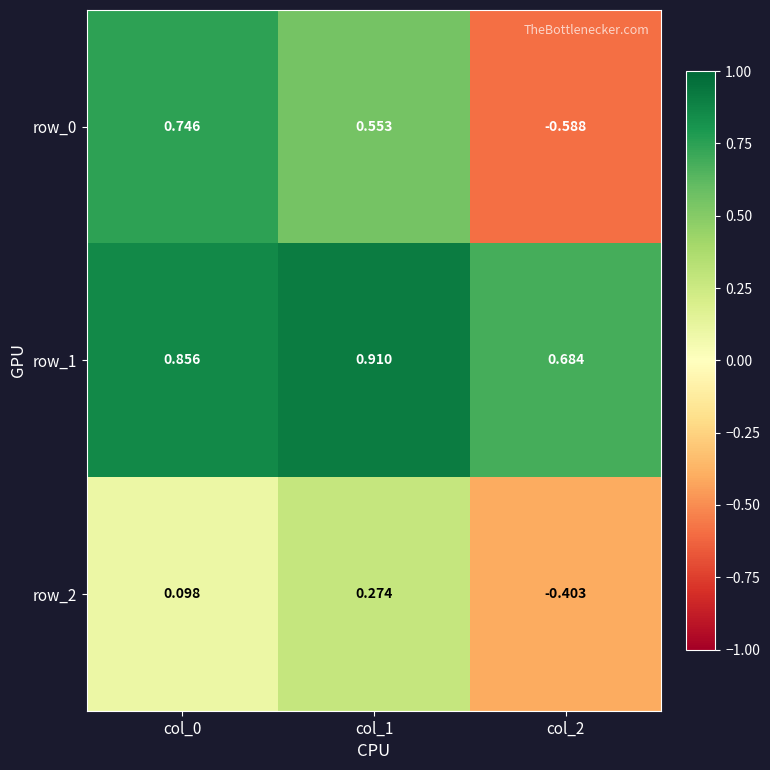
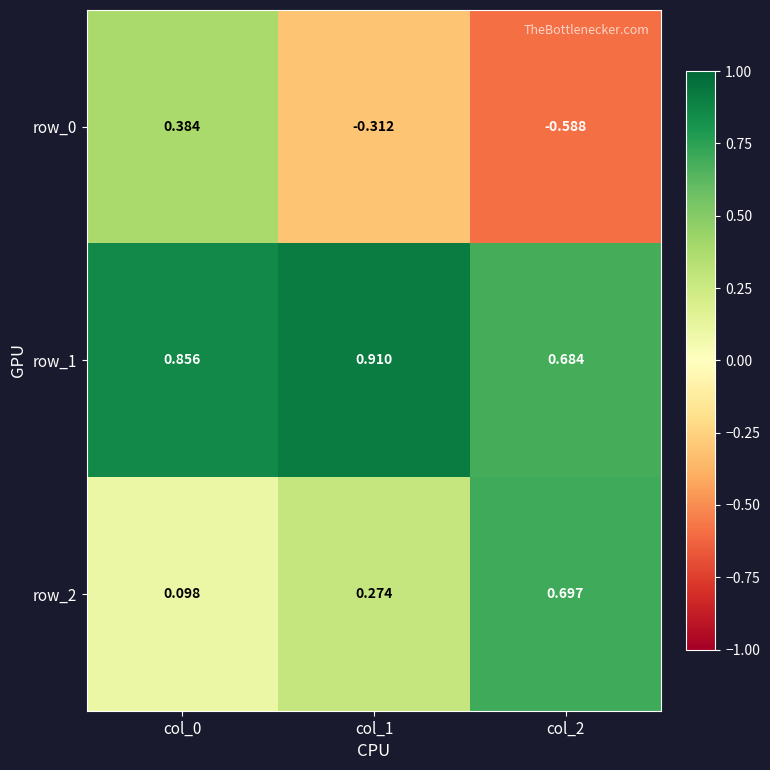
  {
    "row_0": {
-     "col_0": 0.746,
-     "col_1": 0.553
+     "col_0": 0.384,
+     "col_1": -0.312
    },
    "row_1": {
      "col_0": 0.856,
      "col_1": 0.910,
      "col_2": 0.684
    },
    "row_2": {
      "col_0": 0.098,
      "col_1": 0.274,
-     "col_2": -0.403
+     "col_2": 0.697
    }
  }
